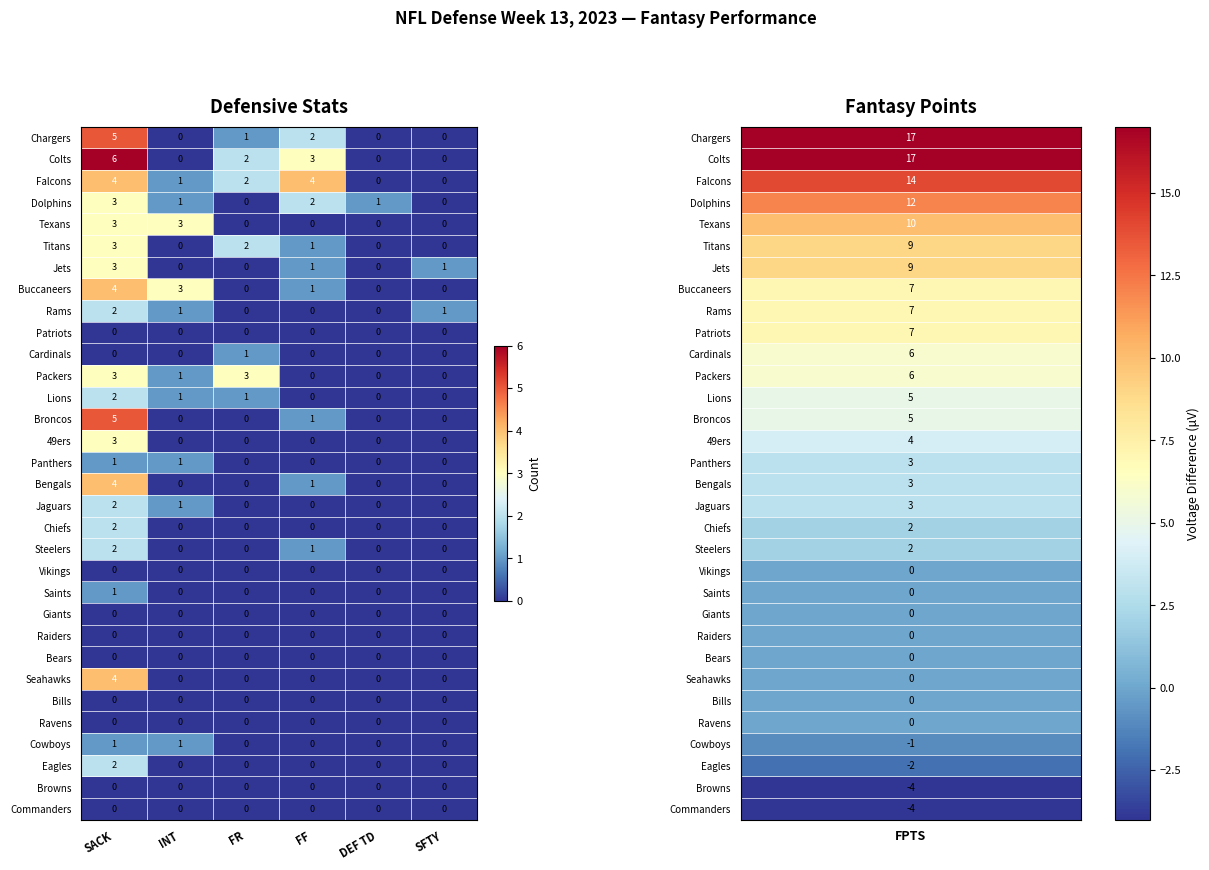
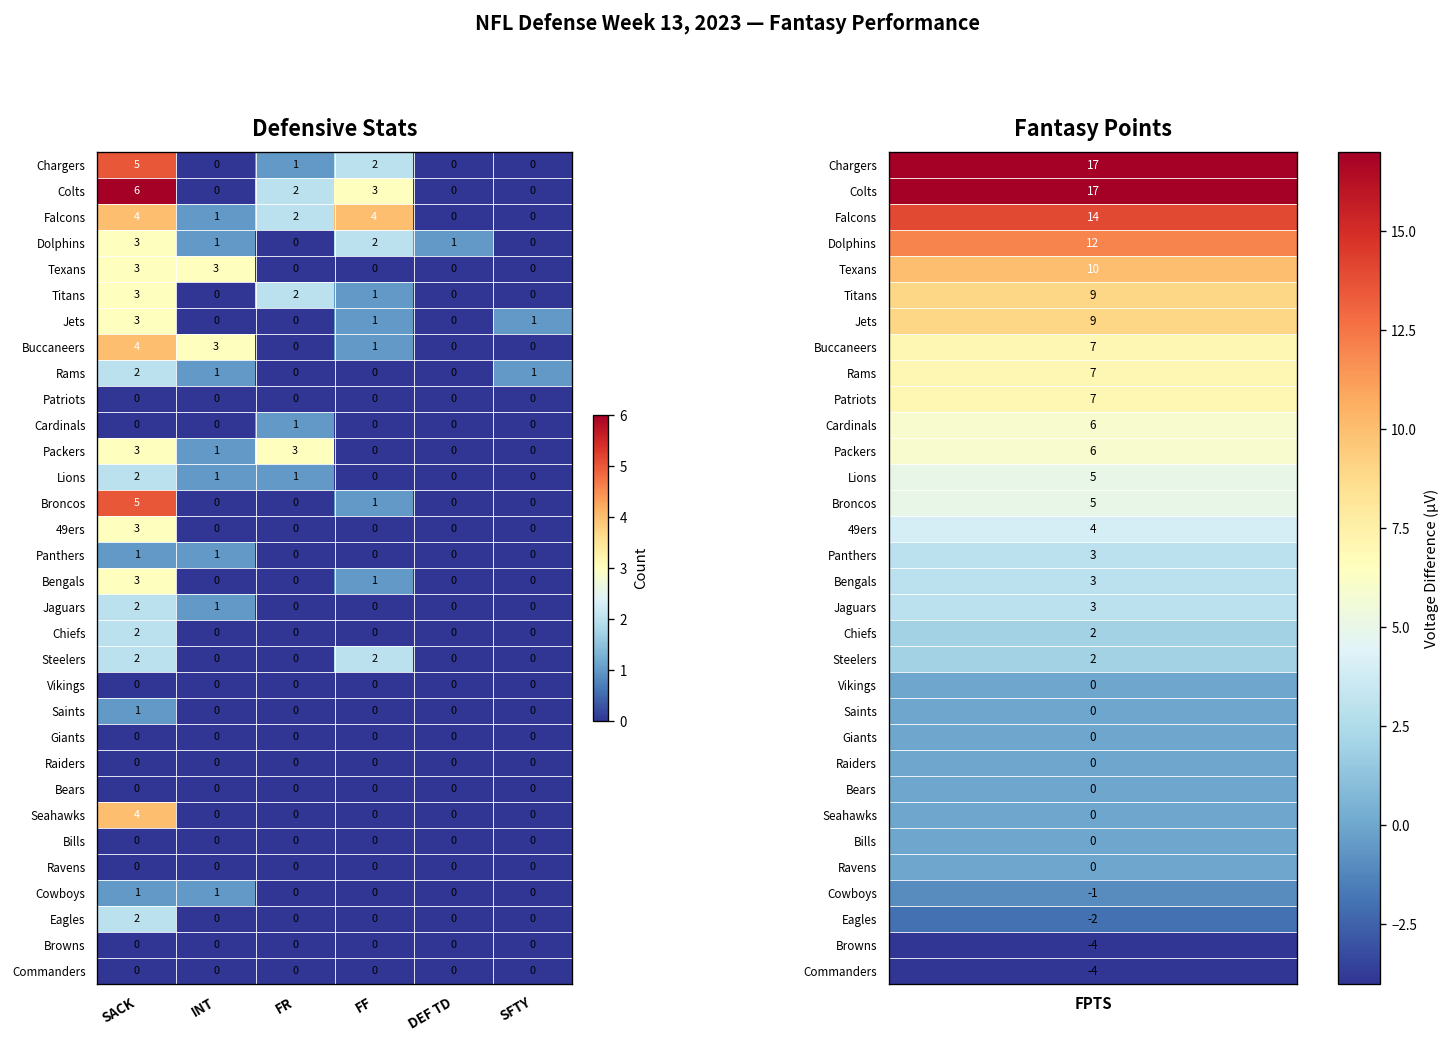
  {
    "Chargers": {
      "SACK": 5,
      "INT": 0,
      "FR": 1,
      "FF": 2,
      "DEF TD": 0,
      "SFTY": 0
    },
    "Colts": {
      "SACK": 6,
      "INT": 0,
      "FR": 2,
      "FF": 3,
      "DEF TD": 0,
      "SFTY": 0
    },
    "Falcons": {
      "SACK": 4,
      "INT": 1,
      "FR": 2,
      "FF": 4,
      "DEF TD": 0,
      "SFTY": 0
    },
    "Dolphins": {
      "SACK": 3,
      "INT": 1,
      "FR": 0,
      "FF": 2,
      "DEF TD": 1,
      "SFTY": 0
    },
    "Texans": {
      "SACK": 3,
      "INT": 3,
      "FR": 0,
      "FF": 0,
      "DEF TD": 0,
      "SFTY": 0
    },
    "Titans": {
      "SACK": 3,
      "INT": 0,
      "FR": 2,
      "FF": 1,
      "DEF TD": 0,
      "SFTY": 0
    },
    "Jets": {
      "SACK": 3,
      "INT": 0,
      "FR": 0,
      "FF": 1,
      "DEF TD": 0,
      "SFTY": 1
    },
    "Buccaneers": {
      "SACK": 4,
      "INT": 3,
      "FR": 0,
      "FF": 1,
      "DEF TD": 0,
      "SFTY": 0
    },
    "Rams": {
      "SACK": 2,
      "INT": 1,
      "FR": 0,
      "FF": 0,
      "DEF TD": 0,
      "SFTY": 1
    },
    "Patriots": {
      "SACK": 0,
      "INT": 0,
      "FR": 0,
      "FF": 0,
      "DEF TD": 0,
      "SFTY": 0
    },
    "Cardinals": {
      "SACK": 0,
      "INT": 0,
      "FR": 1,
      "FF": 0,
      "DEF TD": 0,
      "SFTY": 0
    },
    "Packers": {
      "SACK": 3,
      "INT": 1,
      "FR": 3,
      "FF": 0,
      "DEF TD": 0,
      "SFTY": 0
    },
    "Lions": {
      "SACK": 2,
      "INT": 1,
      "FR": 1,
      "FF": 0,
      "DEF TD": 0,
      "SFTY": 0
    },
    "Broncos": {
      "SACK": 5,
      "INT": 0,
      "FR": 0,
      "FF": 1,
      "DEF TD": 0,
      "SFTY": 0
    },
    "49ers": {
      "SACK": 3,
      "INT": 0,
      "FR": 0,
      "FF": 0,
      "DEF TD": 0,
      "SFTY": 0
    },
    "Panthers": {
      "SACK": 1,
      "INT": 1,
      "FR": 0,
      "FF": 0,
      "DEF TD": 0,
      "SFTY": 0
    },
    "Bengals": {
-     "SACK": 4,
+     "SACK": 3,
      "INT": 0,
      "FR": 0,
      "FF": 1,
      "DEF TD": 0,
      "SFTY": 0
    },
    "Jaguars": {
      "SACK": 2,
      "INT": 1,
      "FR": 0,
      "FF": 0,
      "DEF TD": 0,
      "SFTY": 0
    },
    "Chiefs": {
      "SACK": 2,
      "INT": 0,
      "FR": 0,
      "FF": 0,
      "DEF TD": 0,
      "SFTY": 0
    },
    "Steelers": {
      "SACK": 2,
      "INT": 0,
      "FR": 0,
-     "FF": 1,
+     "FF": 2,
      "DEF TD": 0,
      "SFTY": 0
    },
    "Vikings": {
      "SACK": 0,
      "INT": 0,
      "FR": 0,
      "FF": 0,
      "DEF TD": 0,
      "SFTY": 0
    },
    "Saints": {
      "SACK": 1,
      "INT": 0,
      "FR": 0,
      "FF": 0,
      "DEF TD": 0,
      "SFTY": 0
    },
    "Giants": {
      "SACK": 0,
      "INT": 0,
      "FR": 0,
      "FF": 0,
      "DEF TD": 0,
      "SFTY": 0
    },
    "Raiders": {
      "SACK": 0,
      "INT": 0,
      "FR": 0,
      "FF": 0,
      "DEF TD": 0,
      "SFTY": 0
    },
    "Bears": {
      "SACK": 0,
      "INT": 0,
      "FR": 0,
      "FF": 0,
      "DEF TD": 0,
      "SFTY": 0
    },
    "Seahawks": {
      "SACK": 4,
      "INT": 0,
      "FR": 0,
      "FF": 0,
      "DEF TD": 0,
      "SFTY": 0
    },
    "Bills": {
      "SACK": 0,
      "INT": 0,
      "FR": 0,
      "FF": 0,
      "DEF TD": 0,
      "SFTY": 0
    },
    "Ravens": {
      "SACK": 0,
      "INT": 0,
      "FR": 0,
      "FF": 0,
      "DEF TD": 0,
      "SFTY": 0
    },
    "Cowboys": {
      "SACK": 1,
      "INT": 1,
      "FR": 0,
      "FF": 0,
      "DEF TD": 0,
      "SFTY": 0
    },
    "Eagles": {
      "SACK": 2,
      "INT": 0,
      "FR": 0,
      "FF": 0,
      "DEF TD": 0,
      "SFTY": 0
    },
    "Browns": {
      "SACK": 0,
      "INT": 0,
      "FR": 0,
      "FF": 0,
      "DEF TD": 0,
      "SFTY": 0
    },
    "Commanders": {
      "SACK": 0,
      "INT": 0,
      "FR": 0,
      "FF": 0,
      "DEF TD": 0,
      "SFTY": 0
    }
  }
